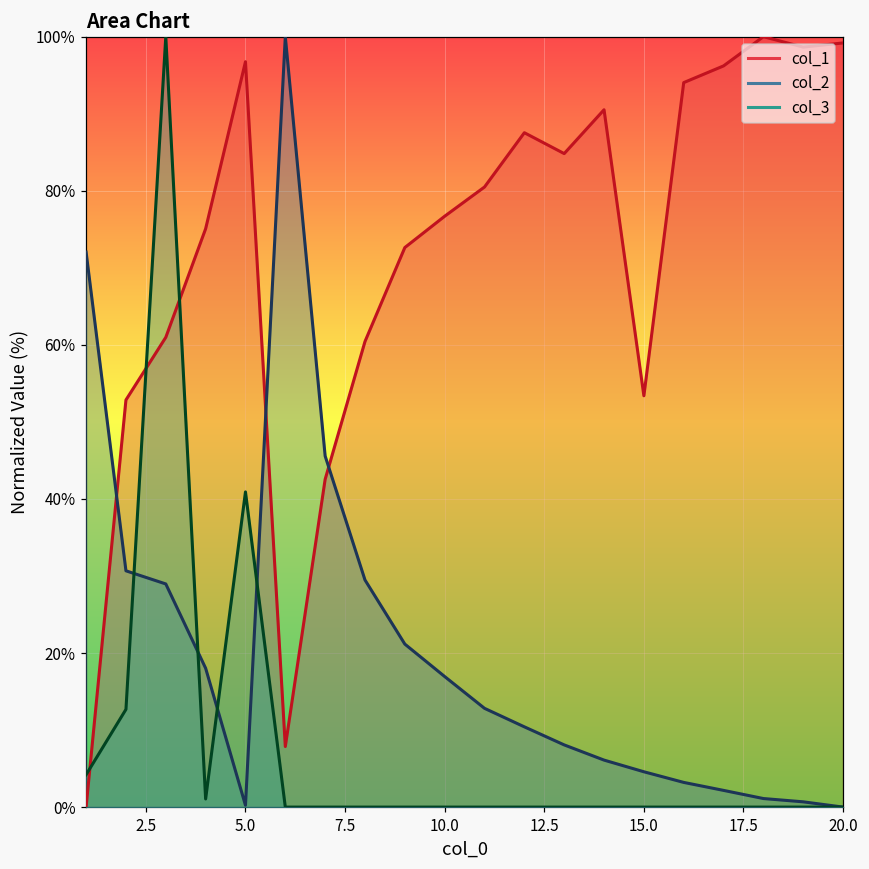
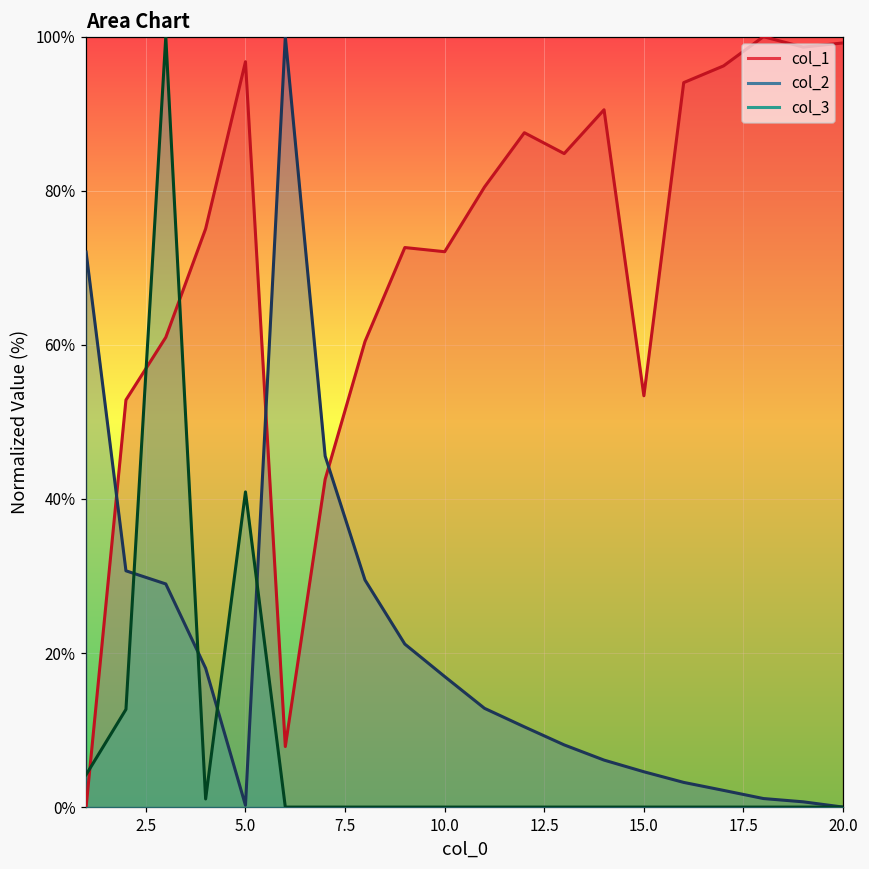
  {
    "col_1": {
      "5.0": "97%",
-     "10.0": "77%",
+     "10.0": "72%",
      "15.0": "53%",
      "20.0": "99%"
    }
  }
